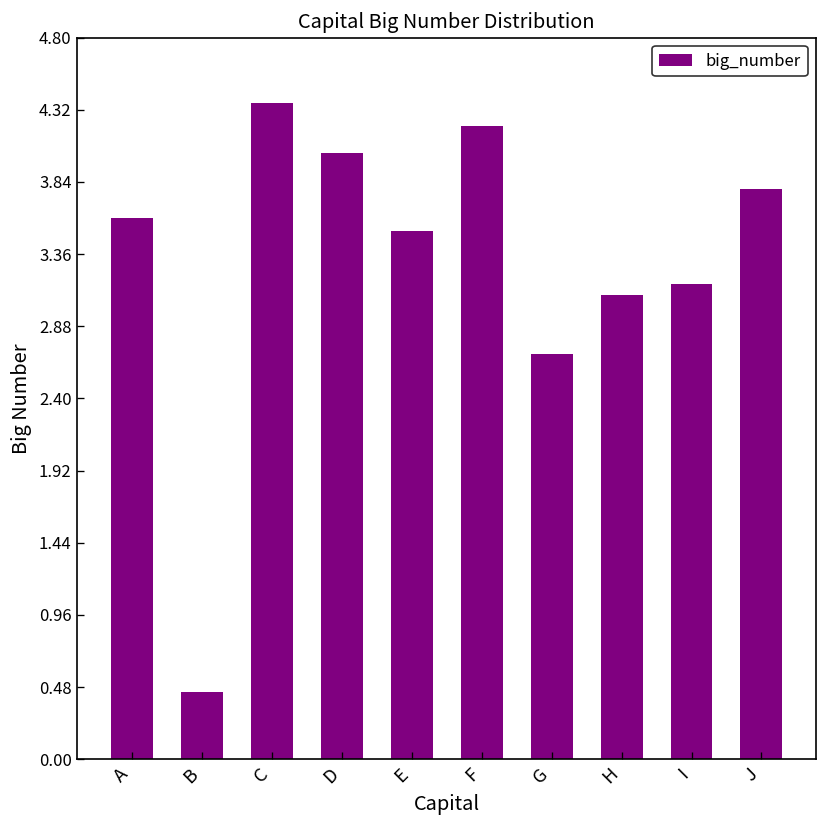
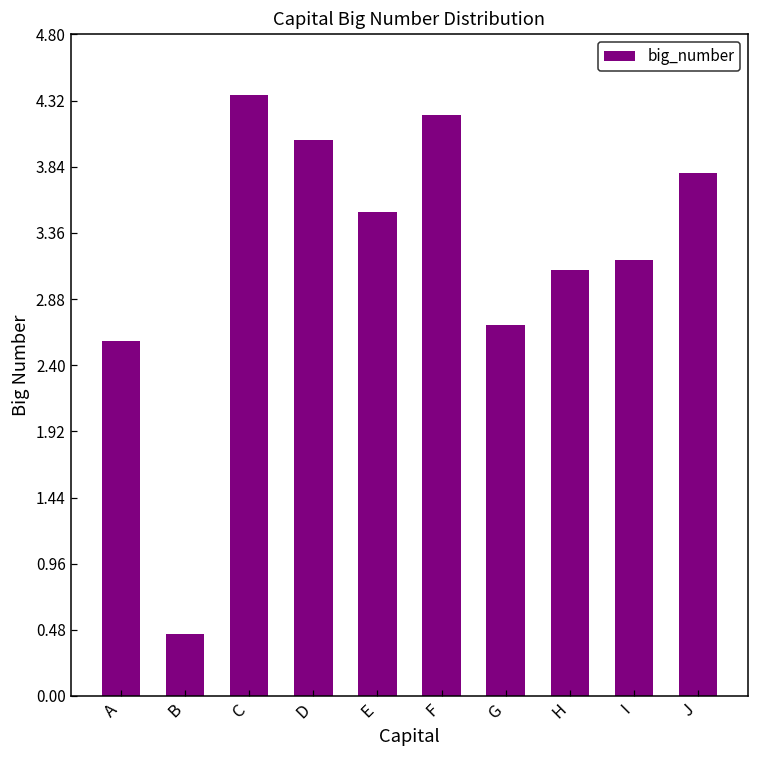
  {
-   "A": 3.60,
+   "A": 2.58,
    "B": 0.45,
    "C": 4.36,
    "D": 4.03,
    "E": 3.51,
    "F": 4.21,
    "G": 2.69,
    "H": 3.09,
    "I": 3.16,
    "J": 3.79
  }
